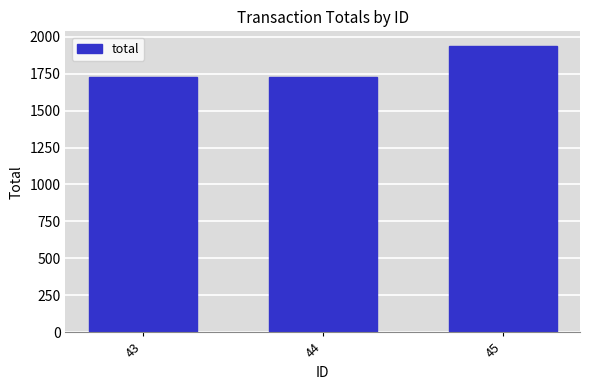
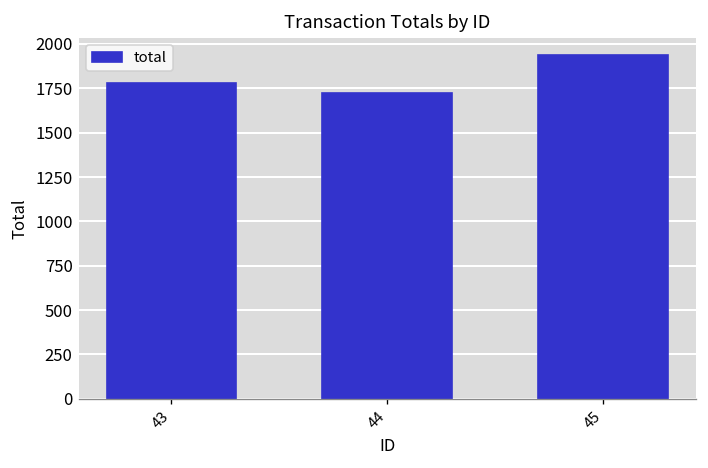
  {
-   "43": 1720,
+   "43": 1780,
    "44": 1730,
    "45": 1940
  }
